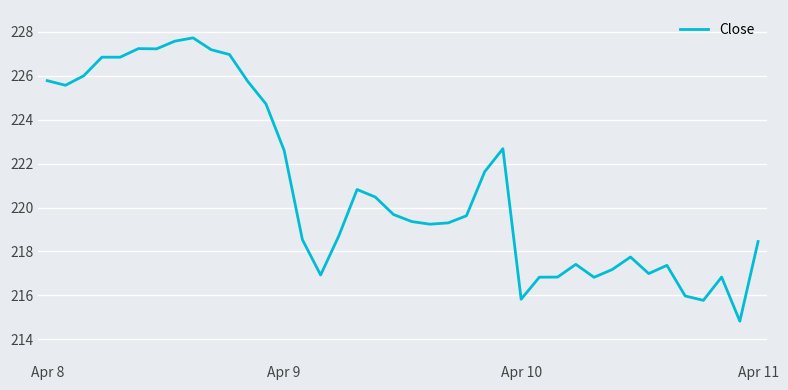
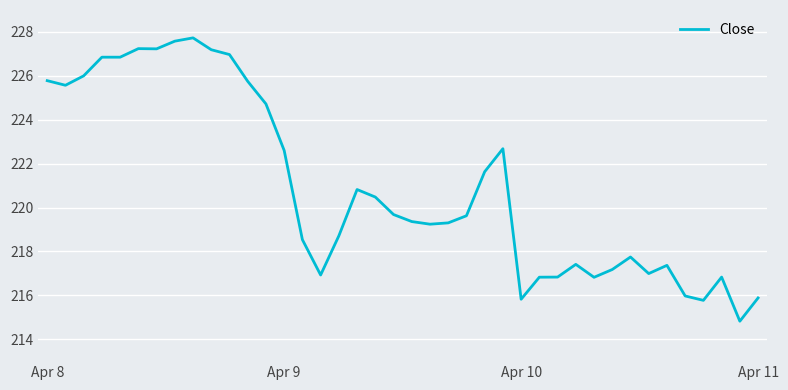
  {
    "Apr 8": 225.8,
    "Apr 9": 222.6,
    "Apr 10": 215.8,
-   "Apr 11": 218.5
+   "Apr 11": 215.9
  }
